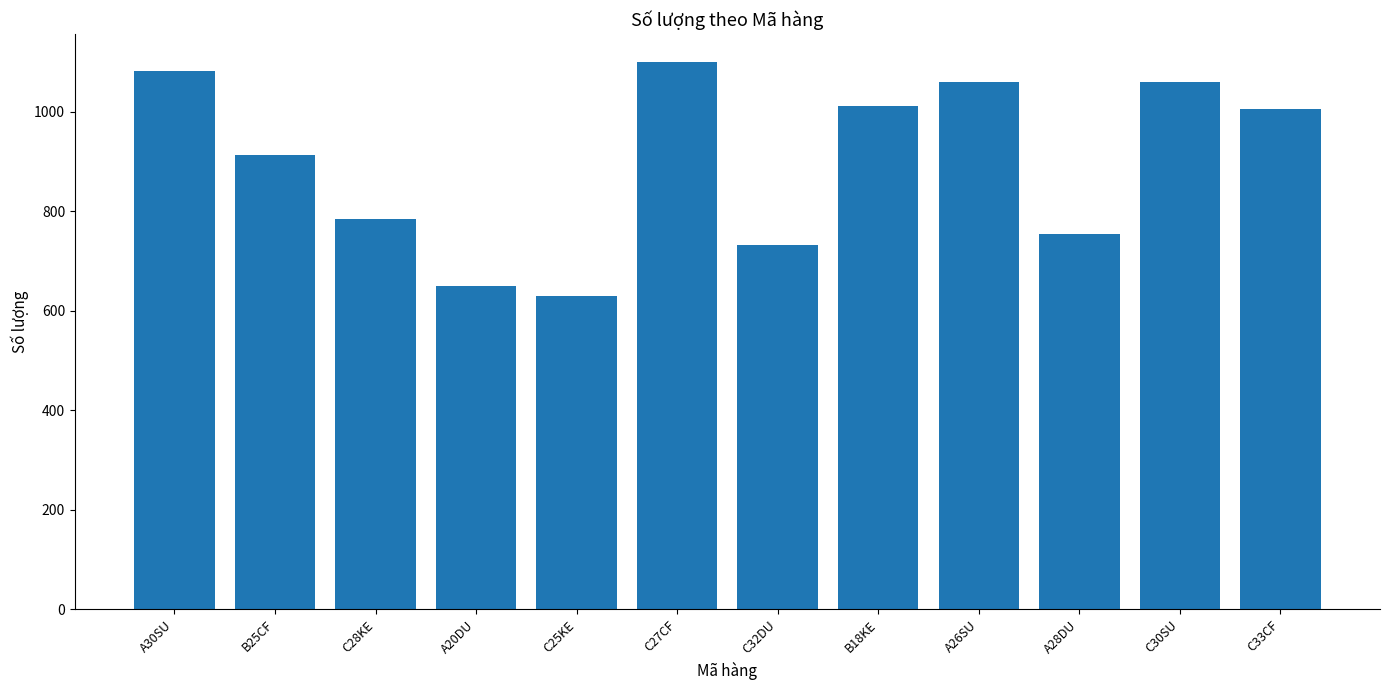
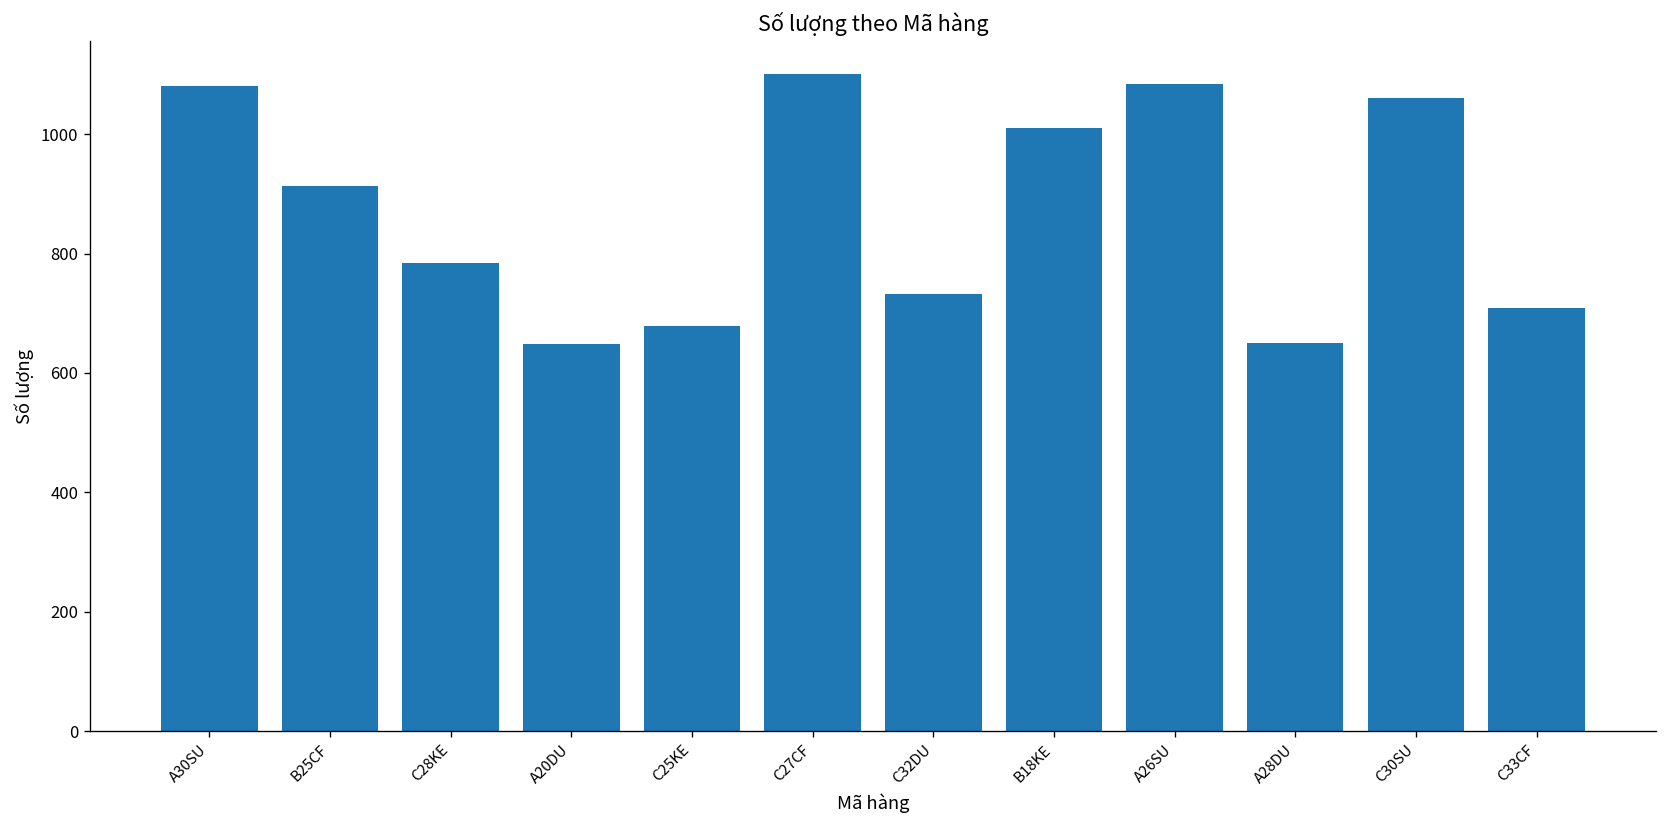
  {
    "A30SU": 1080,
    "B25CF": 910,
    "C28KE": 780,
    "A20DU": 650,
-   "C25KE": 630,
+   "C25KE": 680,
    "C27CF": 1100,
    "C32DU": 730,
    "B18KE": 1010,
-   "A26SU": 1060,
-   "A28DU": 750,
+   "A26SU": 1080,
+   "A28DU": 650,
    "C30SU": 1060,
-   "C33CF": 1010
+   "C33CF": 710
  }
